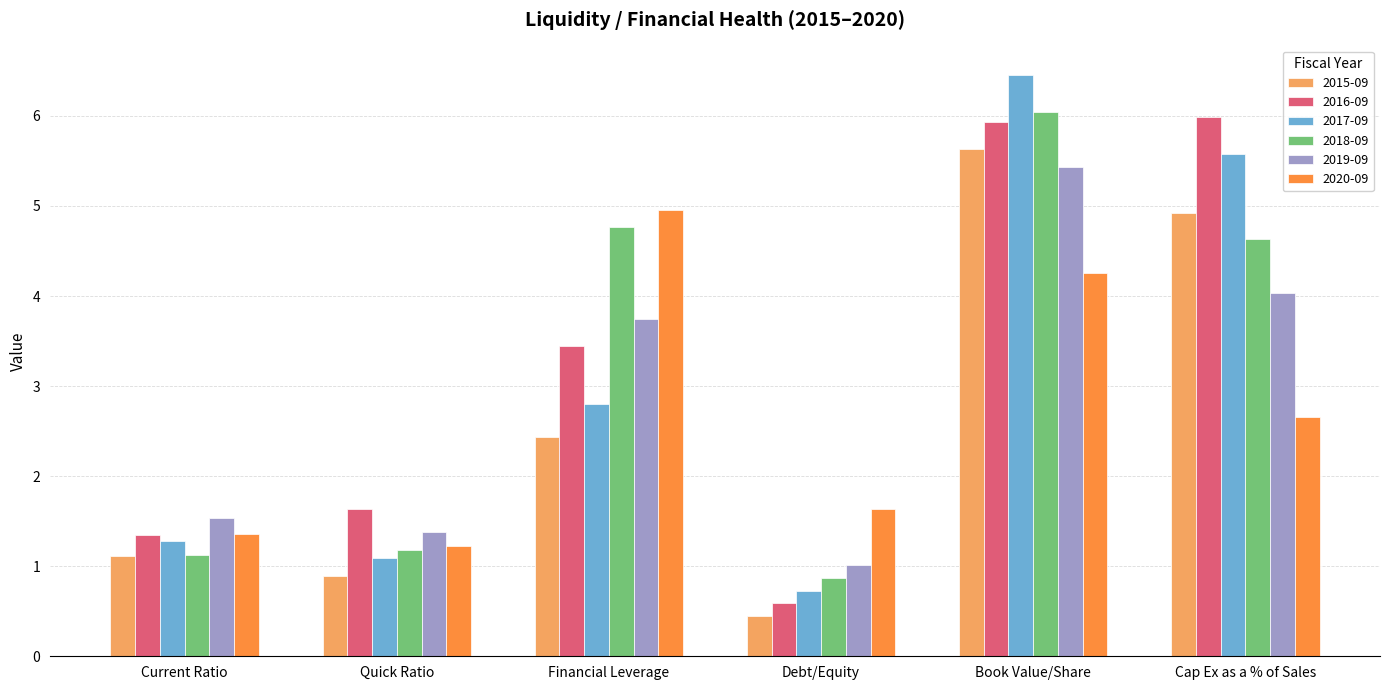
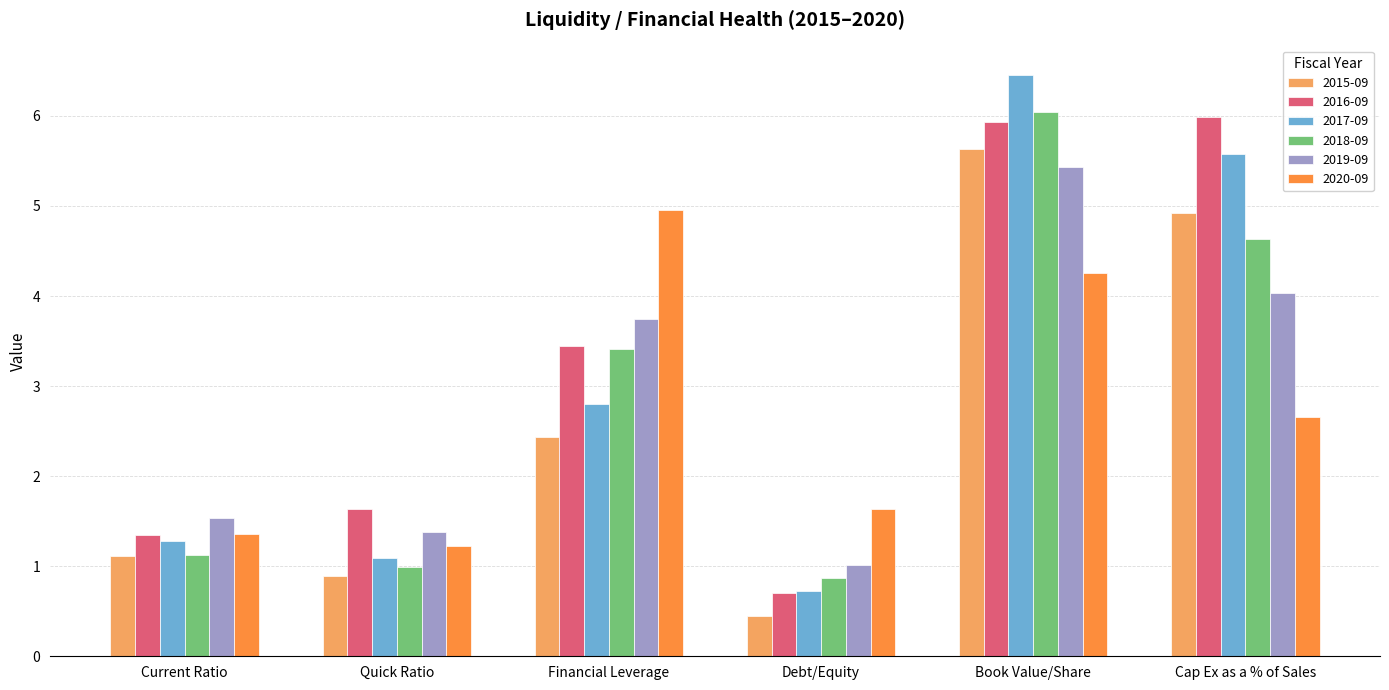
  {
    "2016-09": {
      "Current Ratio": 1.4,
      "Quick Ratio": 1.6,
      "Financial Leverage": 3.5,
-     "Debt/Equity": 0.6,
+     "Debt/Equity": 0.7,
      "Book Value/Share": 5.9,
      "Cap Ex as a % of Sales": 6.0
    },
    "2018-09": {
      "Current Ratio": 1.1,
-     "Quick Ratio": 1.2,
-     "Financial Leverage": 4.8,
+     "Quick Ratio": 1.0,
+     "Financial Leverage": 3.4,
      "Debt/Equity": 0.9,
      "Book Value/Share": 6.0,
      "Cap Ex as a % of Sales": 4.6
    }
  }
